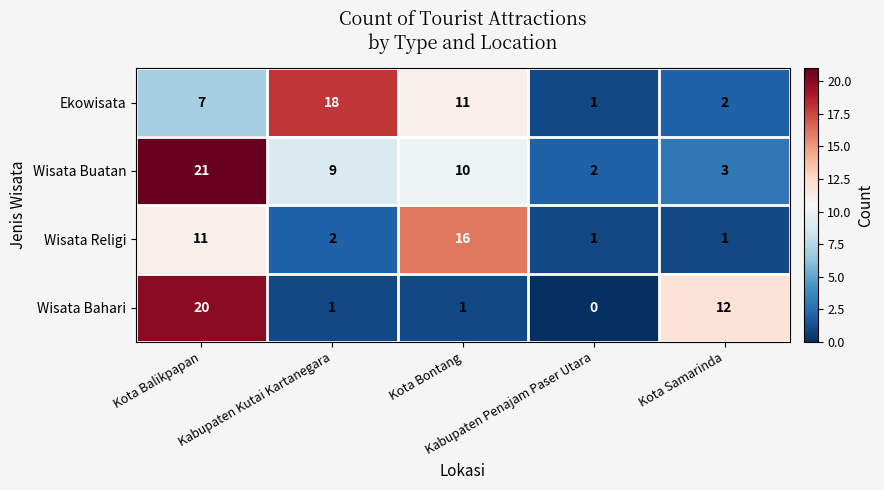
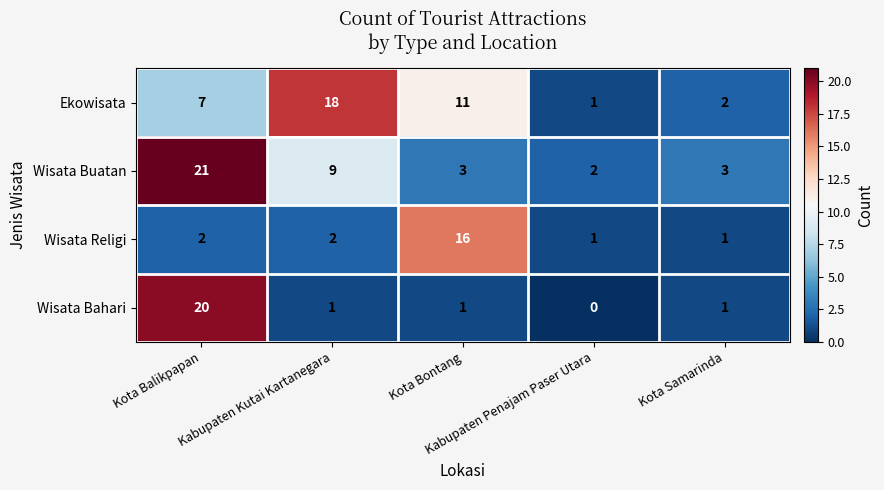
  {
    "Ekowisata": {
      "Kota Balikpapan": 7,
      "Kabupaten Kutai Kartanegara": 18,
      "Kota Bontang": 11,
      "Kabupaten Penajam Paser Utara": 1,
      "Kota Samarinda": 2
    },
    "Wisata Buatan": {
      "Kota Balikpapan": 21,
      "Kabupaten Kutai Kartanegara": 9,
-     "Kota Bontang": 10,
+     "Kota Bontang": 3,
      "Kabupaten Penajam Paser Utara": 2,
      "Kota Samarinda": 3
    },
    "Wisata Religi": {
-     "Kota Balikpapan": 11,
+     "Kota Balikpapan": 2,
      "Kabupaten Kutai Kartanegara": 2,
      "Kota Bontang": 16,
      "Kabupaten Penajam Paser Utara": 1,
      "Kota Samarinda": 1
    },
    "Wisata Bahari": {
      "Kota Balikpapan": 20,
      "Kabupaten Kutai Kartanegara": 1,
      "Kota Bontang": 1,
      "Kabupaten Penajam Paser Utara": 0,
-     "Kota Samarinda": 12
+     "Kota Samarinda": 1
    }
  }
